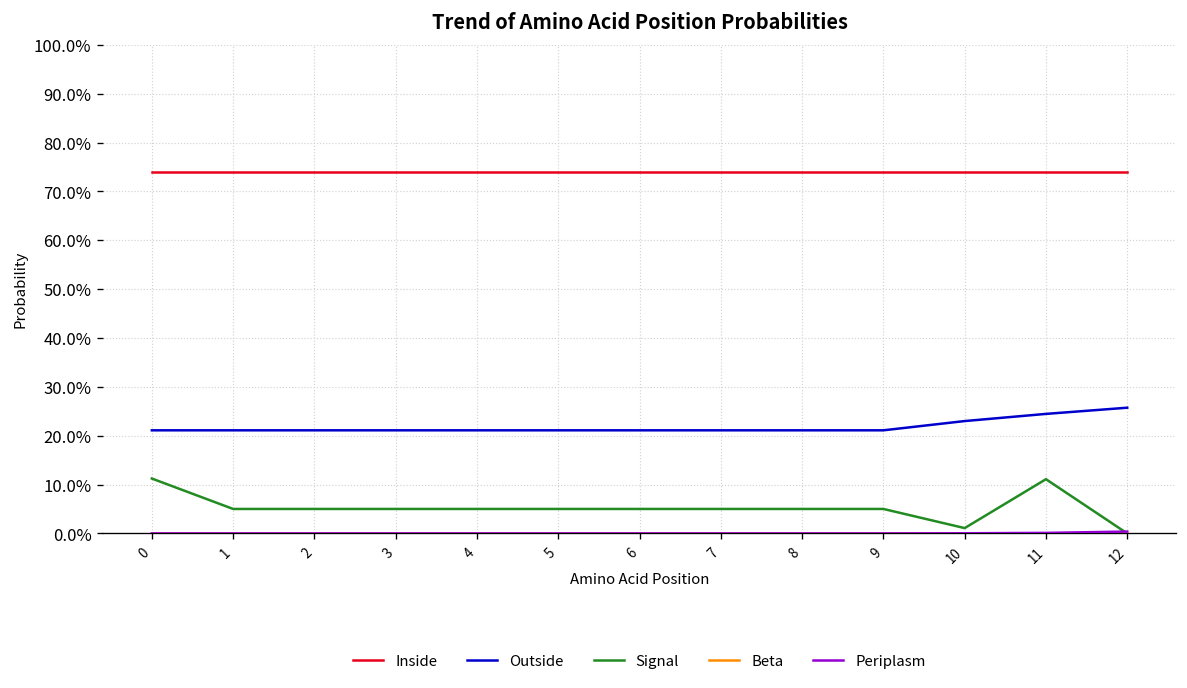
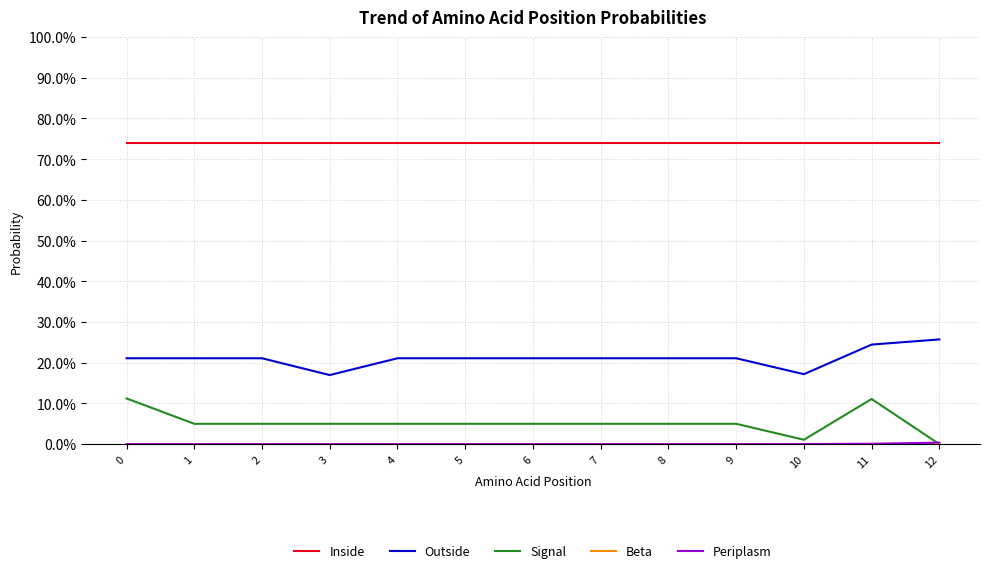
  {
    "Inside": {
      "0": "74%",
      "1": "74%",
      "2": "74%",
      "3": "74%",
      "4": "74%",
      "5": "74%",
      "6": "74%",
      "7": "74%",
      "8": "74%",
      "9": "74%",
      "10": "74%",
      "11": "74%",
      "12": "74%"
    },
    "Outside": {
      "0": "21%",
      "1": "21%",
      "2": "21%",
-     "3": "21%",
+     "3": "17%",
      "4": "21%",
      "5": "21%",
      "6": "21%",
      "7": "21%",
      "8": "21%",
      "9": "21%",
-     "10": "23%",
+     "10": "17%",
      "11": "24%",
      "12": "26%"
    },
    "Signal": {
      "0": "11%",
      "1": "5%",
      "2": "5%",
      "3": "5%",
      "4": "5%",
      "5": "5%",
      "6": "5%",
      "7": "5%",
      "8": "5%",
      "9": "5%",
      "10": "1%",
      "11": "11%"
    }
  }
